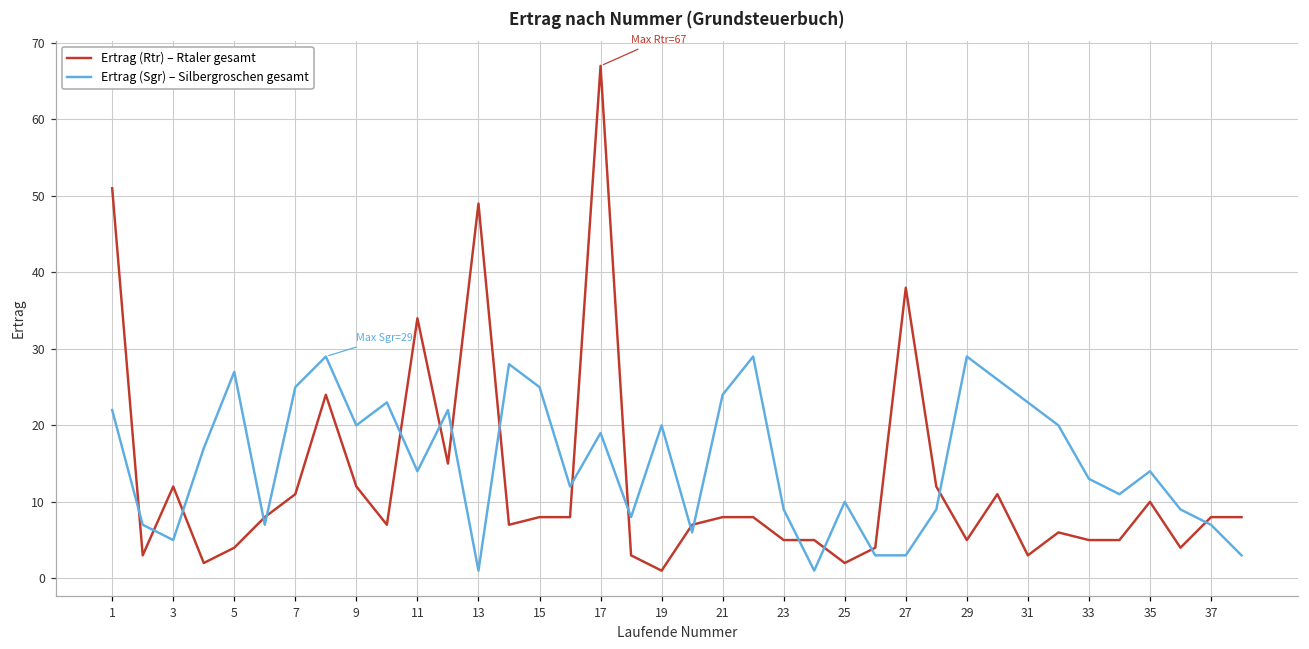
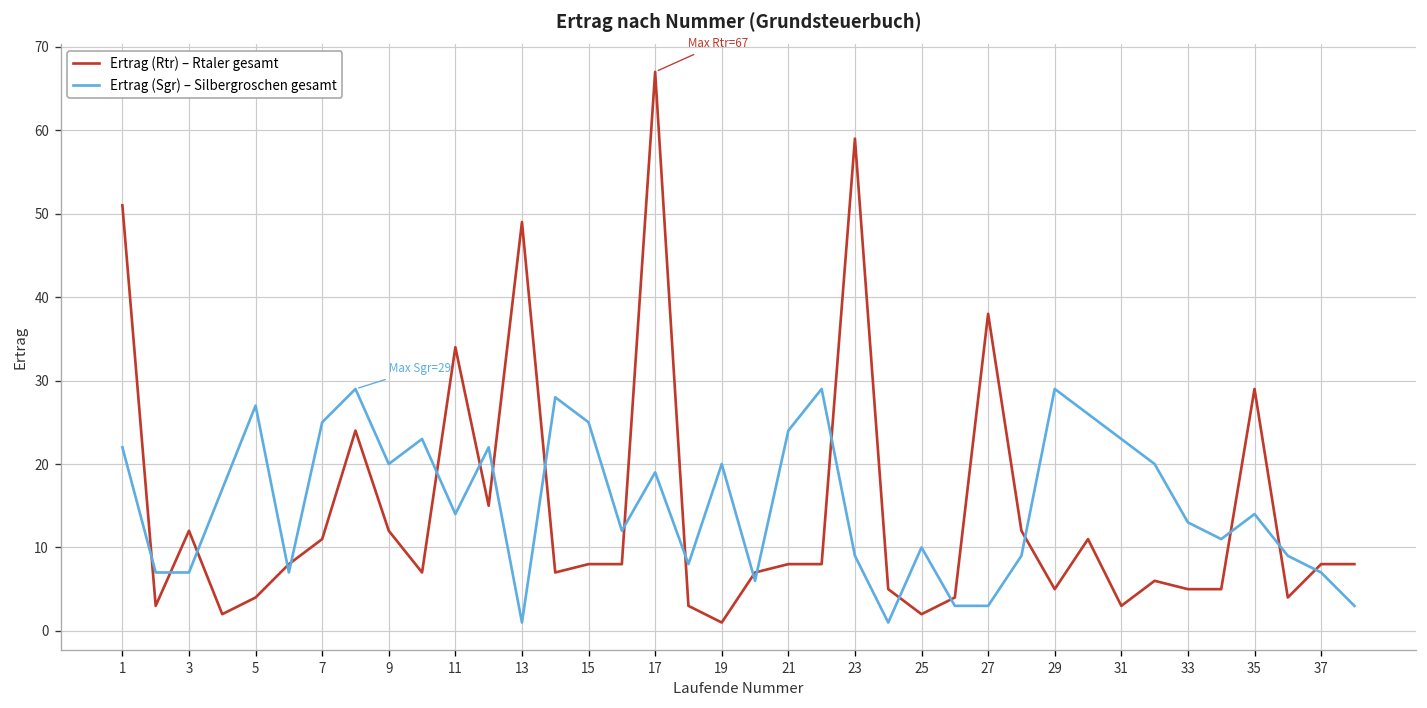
  {
    "Ertrag (Rtr) – Rtaler gesamt": {
      "1": 51,
      "3": 12,
      "5": 4,
      "7": 11,
      "9": 12,
      "11": 34,
      "13": 49,
      "15": 8,
      "19": 1,
      "21": 8,
-     "23": 5,
+     "23": 59,
      "25": 2,
      "27": 38,
      "29": 5,
      "31": 3,
      "33": 5,
-     "35": 10,
+     "35": 29,
      "37": 8
    },
    "Ertrag (Sgr) – Silbergroschen gesamt": {
      "1": 22,
-     "3": 5,
+     "3": 7,
      "5": 27,
      "7": 25,
      "9": 20,
      "11": 14,
      "13": 1,
      "15": 25,
      "17": 19,
      "19": 20,
      "21": 24,
      "23": 9,
      "25": 10,
      "27": 3,
      "29": 29,
      "31": 23,
      "33": 13,
      "35": 14,
      "37": 7
    }
  }
